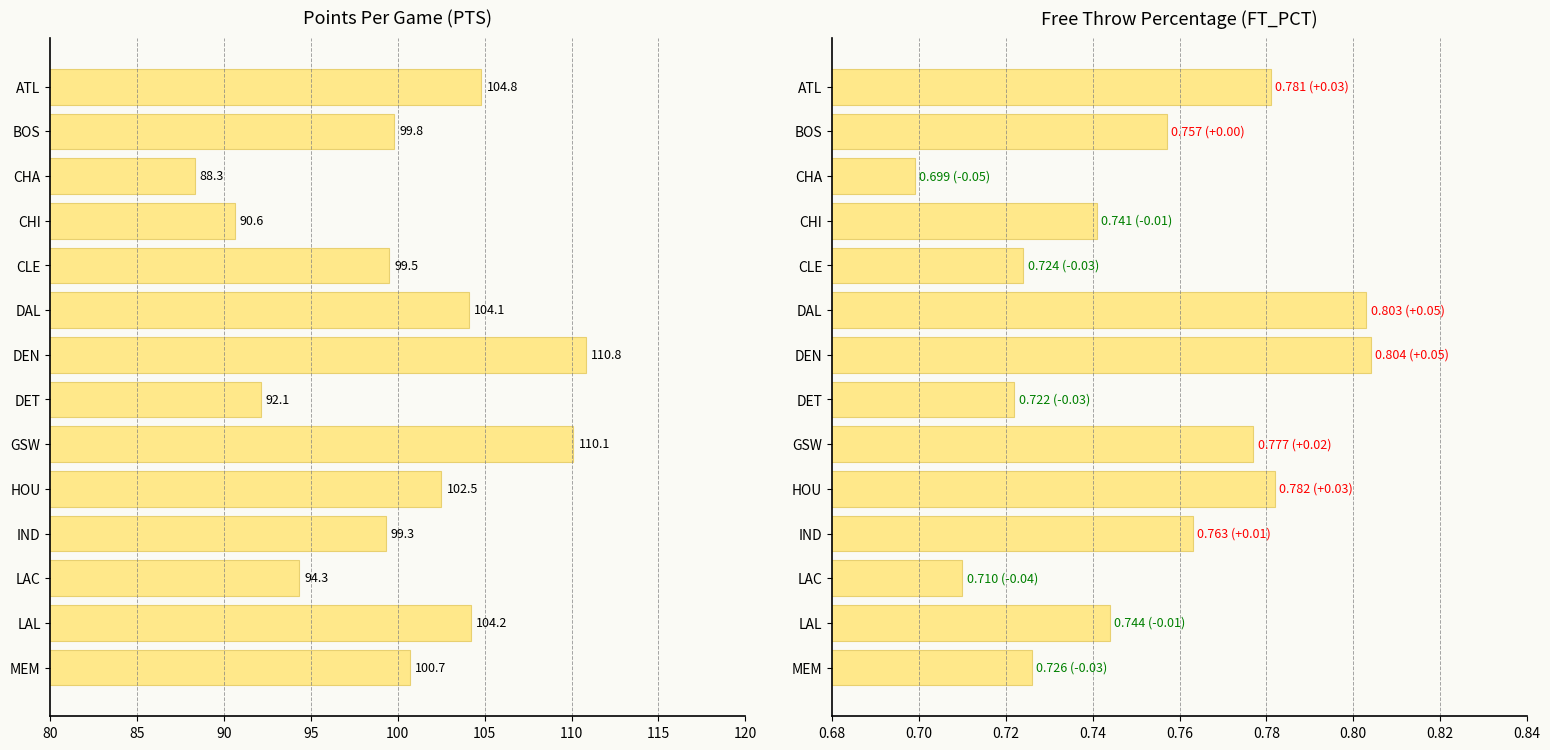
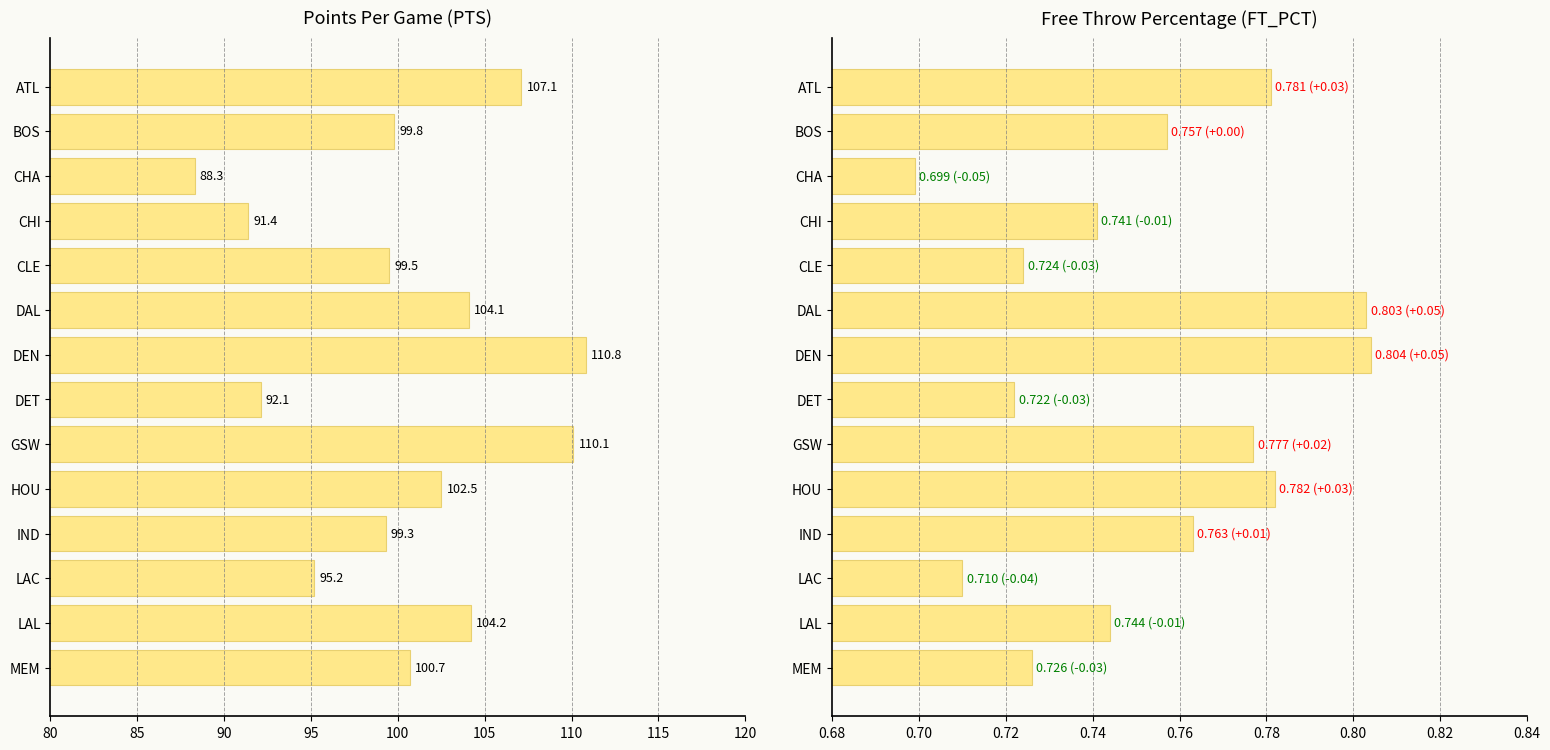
  {
    "Points Per Game (PTS)": {
-     "ATL": 104.8,
+     "ATL": 107.1,
      "BOS": 99.8,
      "CHA": 88.3,
-     "CHI": 90.6,
+     "CHI": 91.4,
      "CLE": 99.5,
      "DAL": 104.1,
      "DEN": 110.8,
      "DET": 92.1,
      "GSW": 110.1,
      "HOU": 102.5,
      "IND": 99.3,
-     "LAC": 94.3,
+     "LAC": 95.2,
      "LAL": 104.2,
      "MEM": 100.7
    },
    "Free Throw Percentage (FT_PCT)": {
      "ATL": 0.781,
      "BOS": 0.757,
      "CHA": 0.699,
      "CHI": 0.741,
      "CLE": 0.724,
      "DAL": 0.803,
      "DEN": 0.804,
      "DET": 0.722,
      "GSW": 0.777,
      "HOU": 0.782,
      "IND": 0.763,
      "LAC": 0.710,
      "LAL": 0.744,
      "MEM": 0.726
    }
  }
